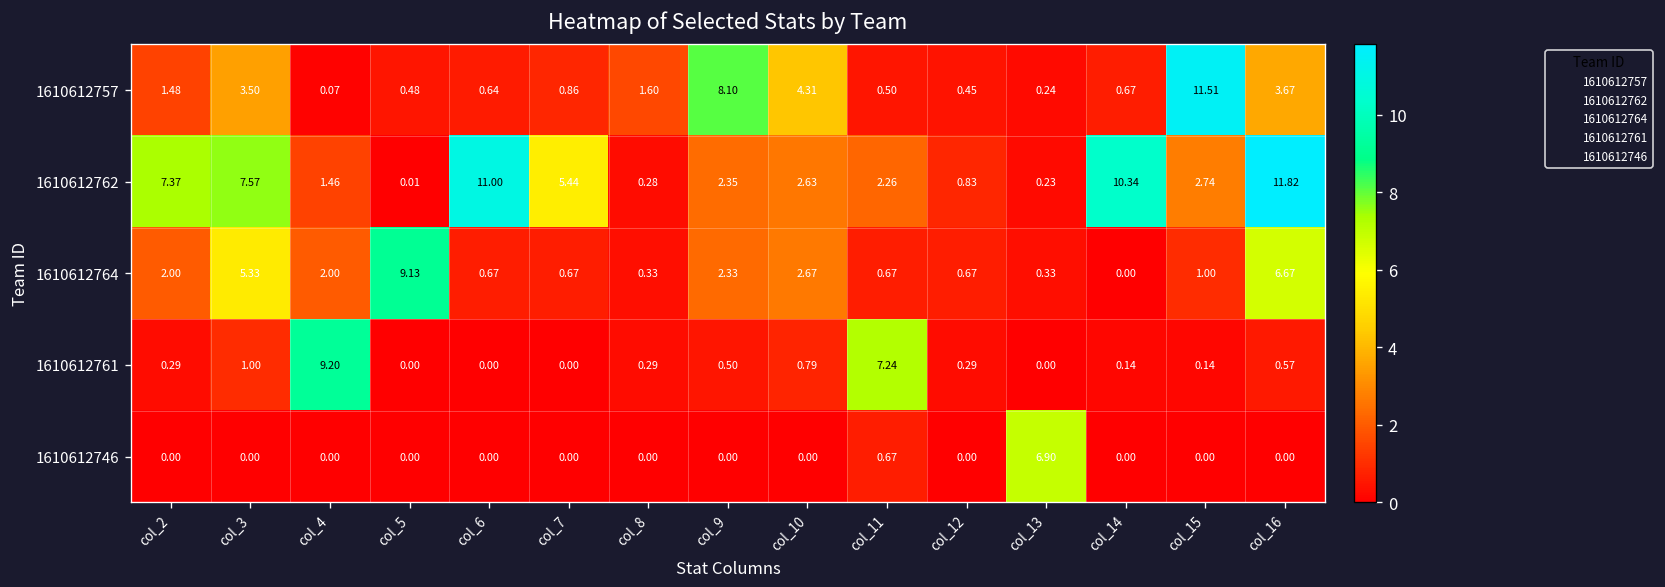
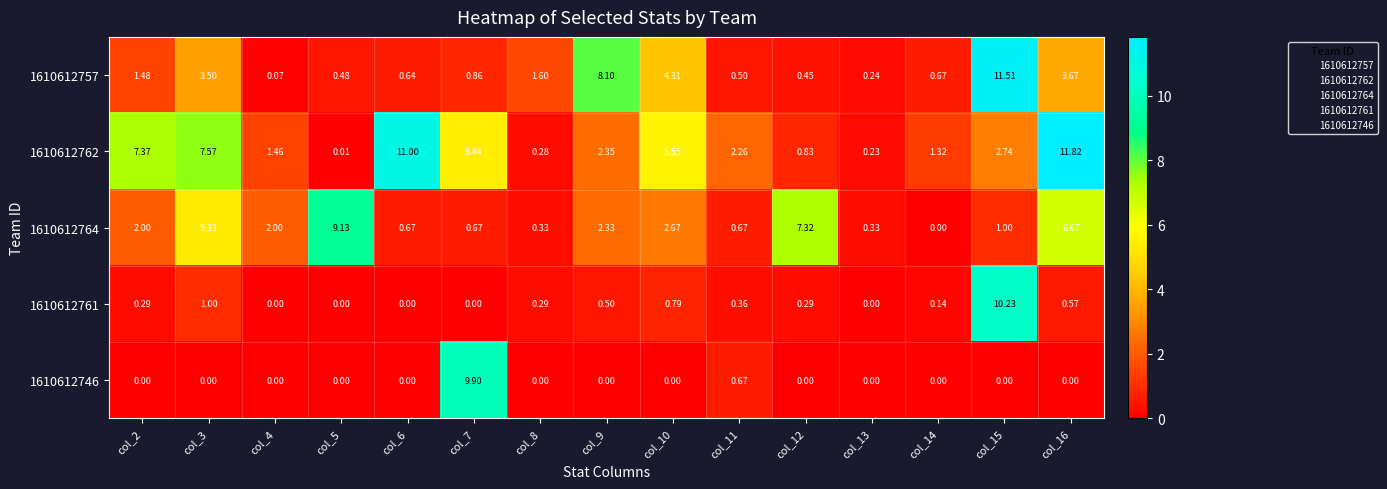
  {
    "1610612757": {
      "col_2": 1.48,
      "col_3": 3.50,
      "col_4": 0.07,
      "col_5": 0.48,
      "col_6": 0.64,
      "col_7": 0.86,
      "col_8": 1.60,
      "col_9": 8.10,
      "col_10": 4.31,
      "col_11": 0.50,
      "col_12": 0.45,
      "col_13": 0.24,
      "col_14": 0.67,
      "col_15": 11.51,
      "col_16": 3.67
    },
    "1610612762": {
      "col_2": 7.37,
      "col_3": 7.57,
      "col_4": 1.46,
      "col_5": 0.01,
      "col_6": 11.00,
      "col_7": 5.44,
      "col_8": 0.28,
      "col_9": 2.35,
-     "col_10": 2.63,
+     "col_10": 5.55,
      "col_11": 2.26,
      "col_12": 0.83,
      "col_13": 0.23,
-     "col_14": 10.34,
+     "col_14": 1.32,
      "col_15": 2.74,
      "col_16": 11.82
    },
    "1610612764": {
      "col_2": 2.00,
      "col_3": 5.33,
      "col_4": 2.00,
      "col_5": 9.13,
      "col_6": 0.67,
      "col_7": 0.67,
      "col_8": 0.33,
      "col_9": 2.33,
      "col_10": 2.67,
      "col_11": 0.67,
-     "col_12": 0.67,
+     "col_12": 7.32,
      "col_13": 0.33,
      "col_14": 0.00,
      "col_15": 1.00,
      "col_16": 6.67
    },
    "1610612761": {
      "col_2": 0.29,
      "col_3": 1.00,
-     "col_4": 9.20,
+     "col_4": 0.00,
      "col_5": 0.00,
      "col_6": 0.00,
      "col_7": 0.00,
      "col_8": 0.29,
      "col_9": 0.50,
      "col_10": 0.79,
-     "col_11": 7.24,
+     "col_11": 0.36,
      "col_12": 0.29,
      "col_13": 0.00,
      "col_14": 0.14,
-     "col_15": 0.14,
+     "col_15": 10.23,
      "col_16": 0.57
    },
    "1610612746": {
      "col_2": 0.00,
      "col_3": 0.00,
      "col_4": 0.00,
      "col_5": 0.00,
      "col_6": 0.00,
-     "col_7": 0.00,
+     "col_7": 9.90,
      "col_8": 0.00,
      "col_9": 0.00,
      "col_10": 0.00,
      "col_11": 0.67,
      "col_12": 0.00,
-     "col_13": 6.90,
+     "col_13": 0.00,
      "col_14": 0.00,
      "col_15": 0.00,
      "col_16": 0.00
    }
  }
